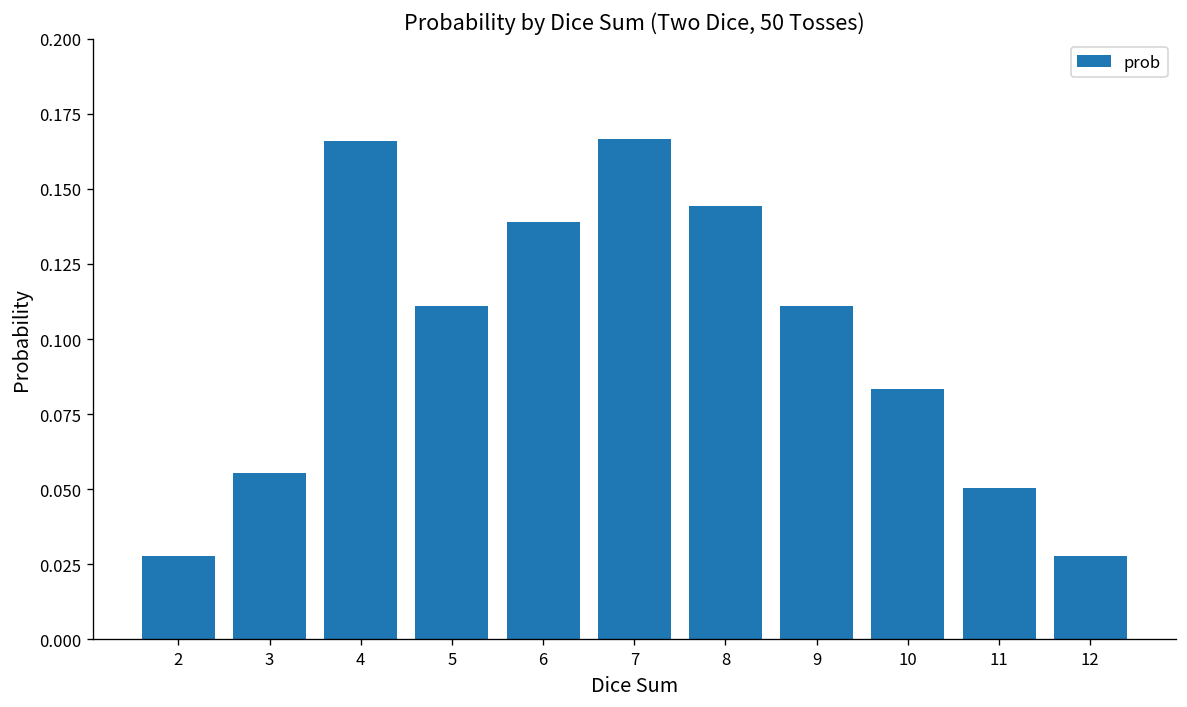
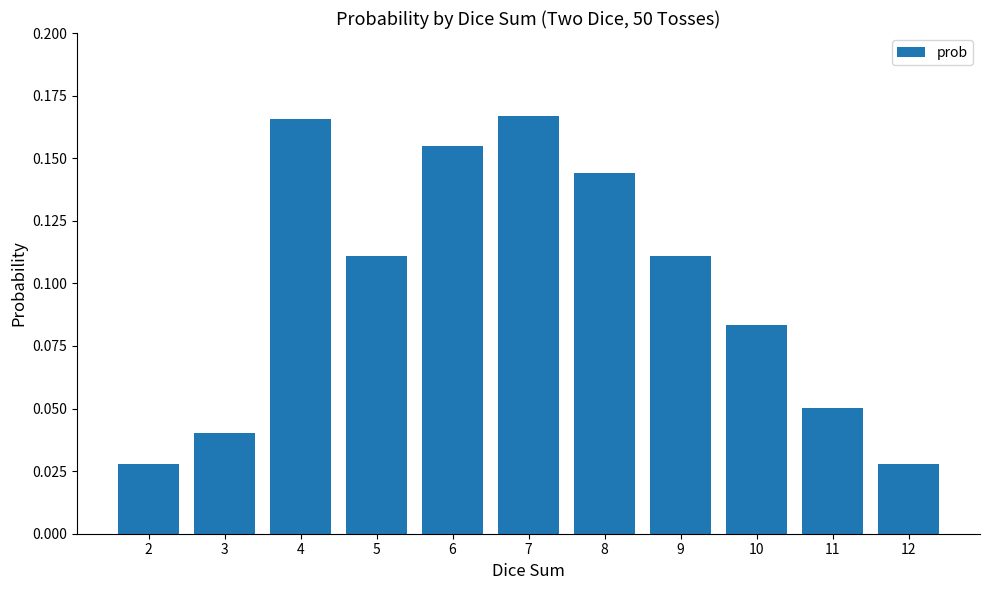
  {
    "2": 0.028,
-   "3": 0.056,
+   "3": 0.040,
    "4": 0.166,
    "5": 0.111,
-   "6": 0.139,
+   "6": 0.155,
    "7": 0.167,
    "8": 0.144,
    "9": 0.111,
    "10": 0.083,
    "11": 0.050,
    "12": 0.028
  }
